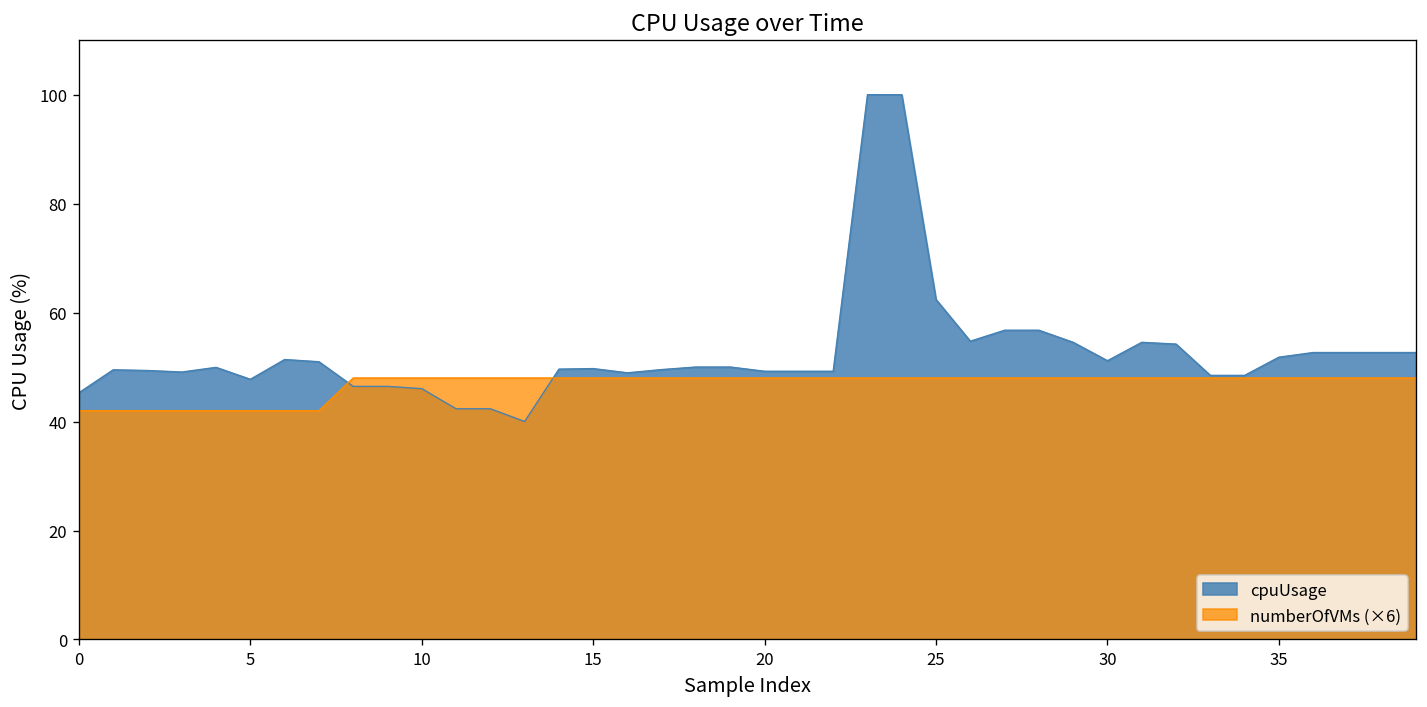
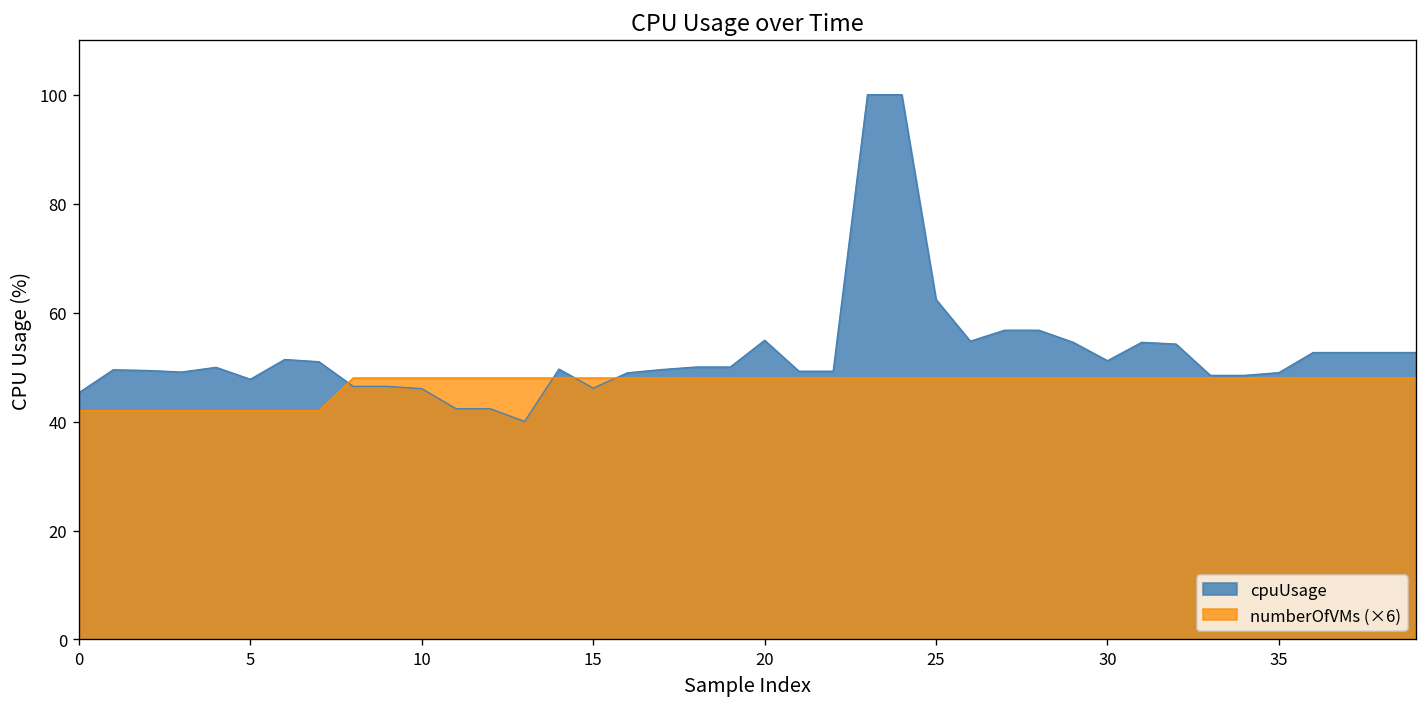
  {
    "cpuUsage": {
      "0": 45,
      "5": 48,
      "10": 46,
-     "15": 50,
-     "20": 49,
+     "15": 46,
+     "20": 55,
      "25": 62,
      "30": 51,
-     "35": 52
+     "35": 49
    },
    "numberOfVMs (×6)": {
      "0": 42,
      "5": 42,
      "10": 48,
      "15": 48,
      "20": 48,
      "25": 48,
      "30": 48,
      "35": 48
    }
  }
